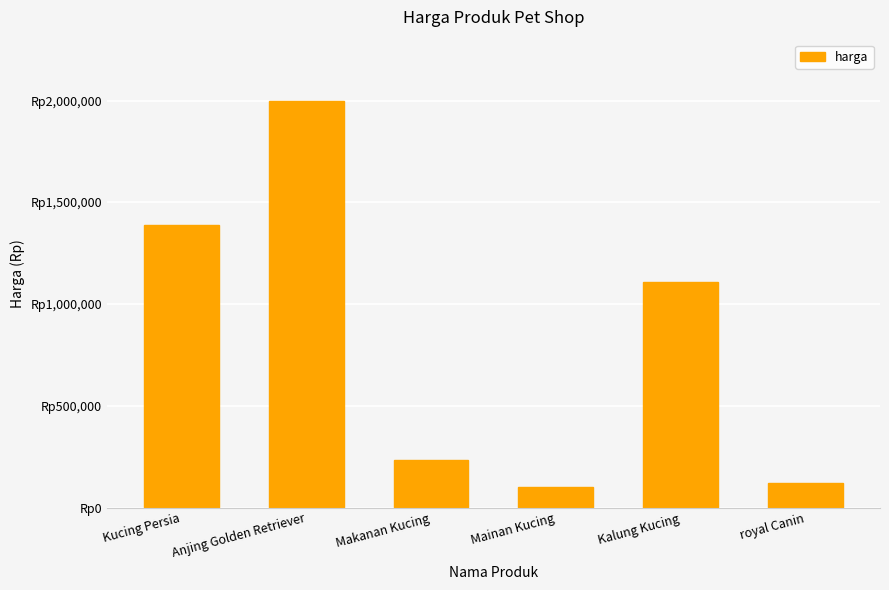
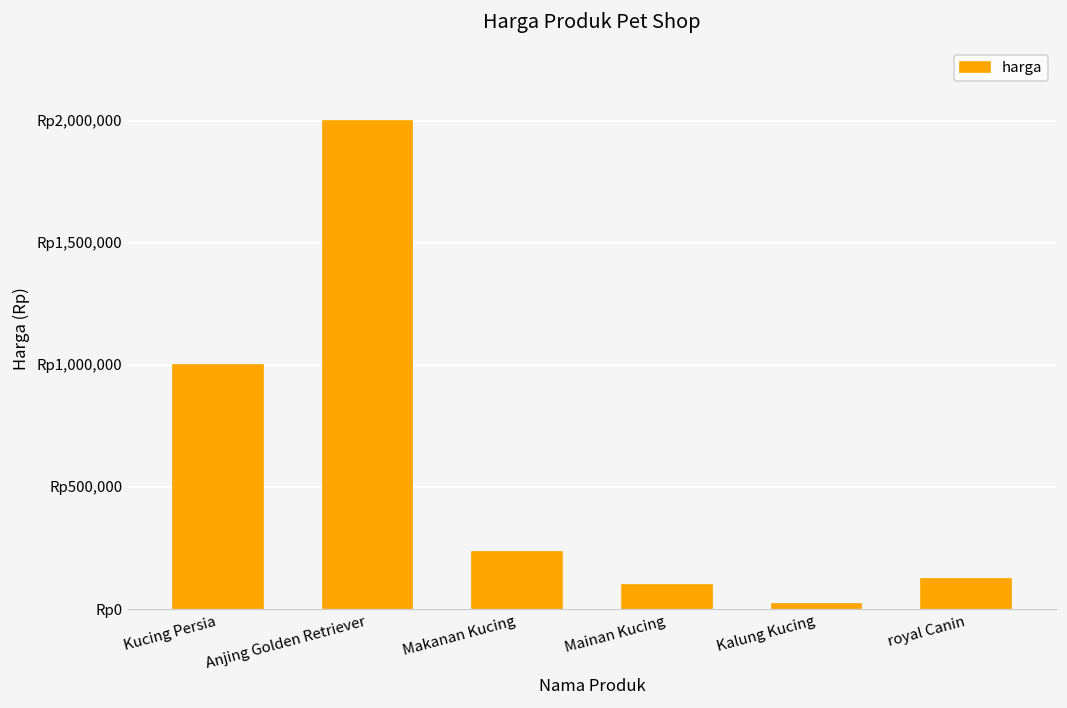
  {
-   "Kucing Persia": "Rp1,390,000",
+   "Kucing Persia": "Rp1,000,000",
    "Anjing Golden Retriever": "Rp2,000,000",
    "Makanan Kucing": "Rp230,000",
    "Mainan Kucing": "Rp100,000",
-   "Kalung Kucing": "Rp1,110,000",
+   "Kalung Kucing": "Rp20,000",
    "royal Canin": "Rp120,000"
  }
